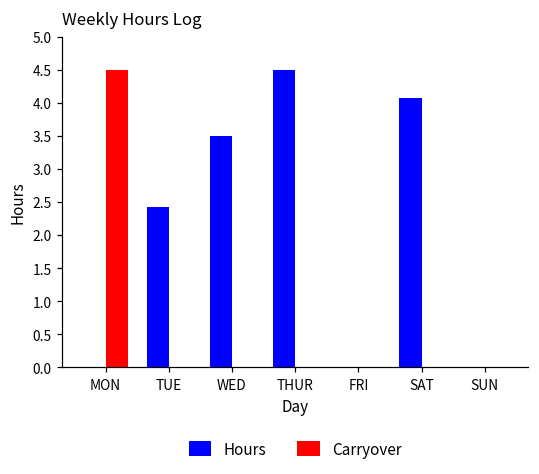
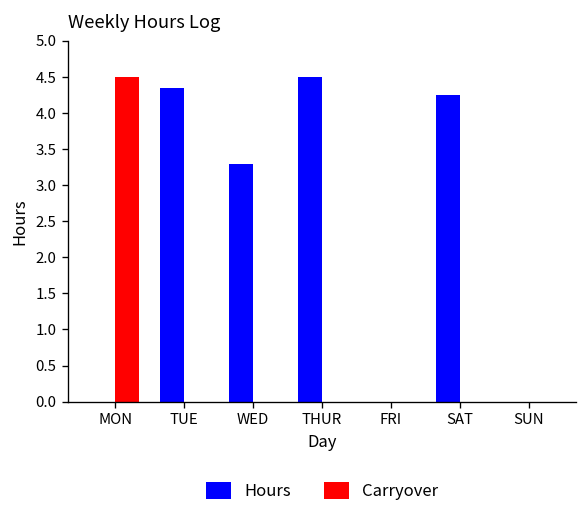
  {
    "Hours": {
      "MON": 0.0,
-     "TUE": 2.4,
-     "WED": 3.5,
+     "TUE": 4.4,
+     "WED": 3.3,
      "THUR": 4.5,
      "FRI": 0.0,
-     "SAT": 4.1,
+     "SAT": 4.3,
      "SUN": 0.0
    },
    "Carryover": {
      "MON": 4.5,
      "TUE": 0.0,
      "WED": 0.0,
      "THUR": 0.0,
      "FRI": 0.0,
      "SAT": 0.0,
      "SUN": 0.0
    }
  }
